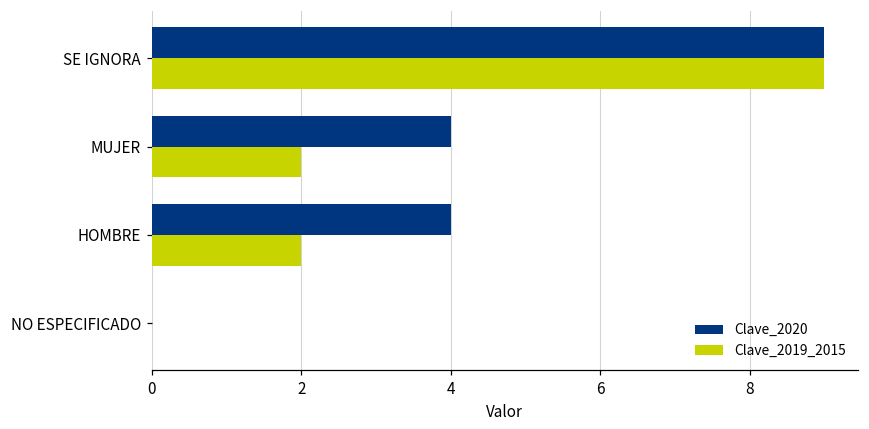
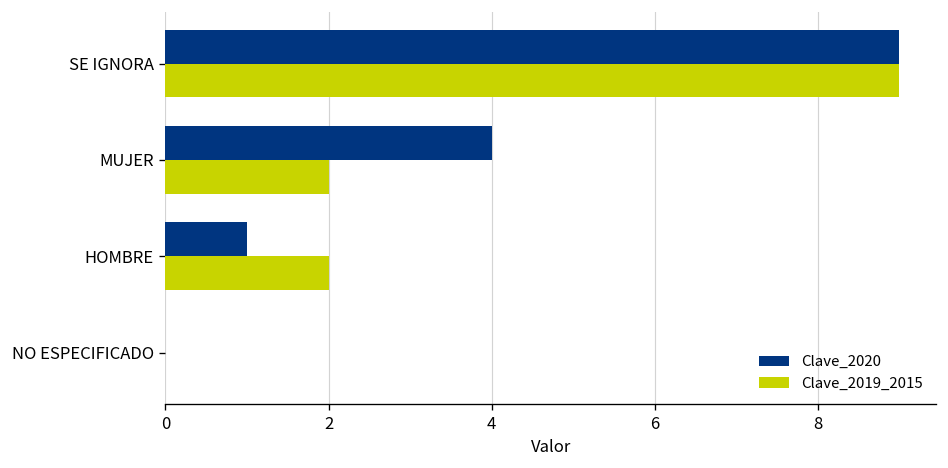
  {
    "Clave_2020": {
      "SE IGNORA": 9,
      "MUJER": 4,
-     "HOMBRE": 4,
+     "HOMBRE": 1,
      "NO ESPECIFICADO": 0
    },
    "Clave_2019_2015": {
      "SE IGNORA": 9,
      "MUJER": 2,
      "HOMBRE": 2,
      "NO ESPECIFICADO": 0
    }
  }
